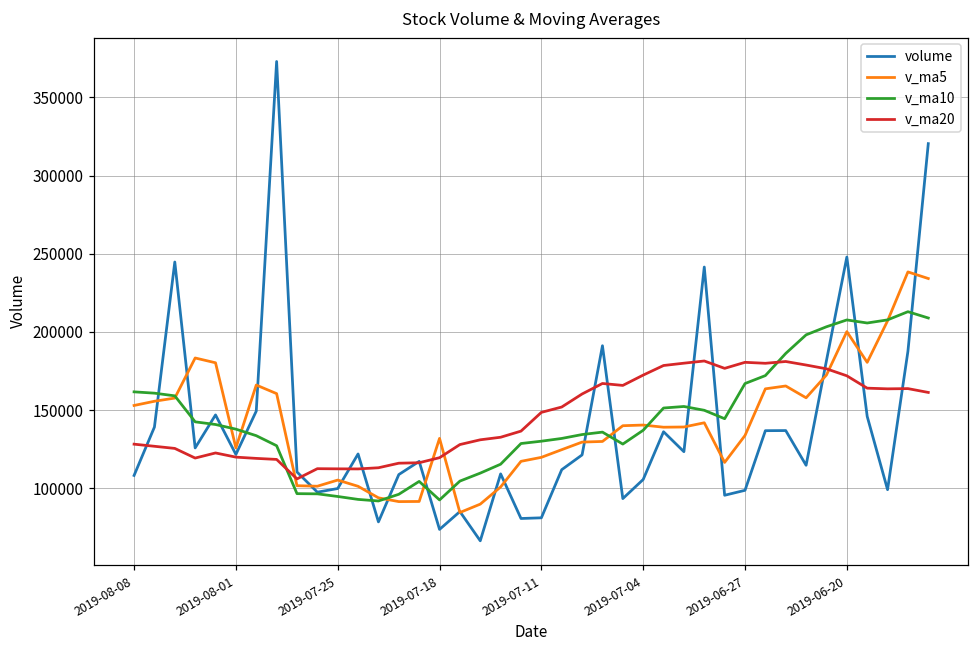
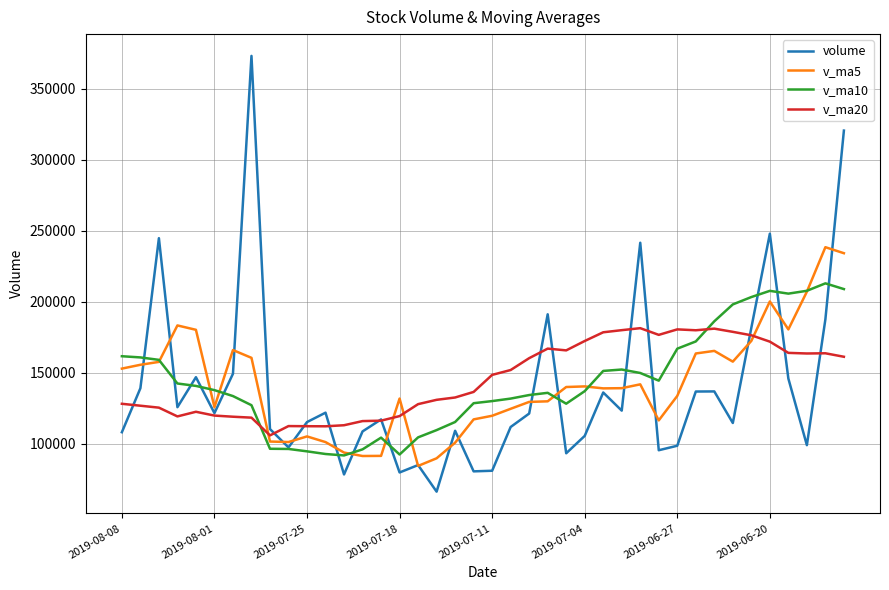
  {
    "volume": {
      "2019-08-08": 108000,
-     "2019-07-25": 100000,
-     "2019-07-18": 74000,
+     "2019-07-25": 115000,
+     "2019-07-18": 80000,
      "2019-07-11": 81000,
      "2019-07-04": 106000,
      "2019-06-27": 99000,
      "2019-06-20": 248000
    },
    "v_ma5": {
      "2019-08-08": 153000,
      "2019-08-01": 126000,
      "2019-07-25": 105000,
      "2019-07-18": 132000,
      "2019-07-11": 120000,
      "2019-07-04": 140000,
      "2019-06-27": 134000,
      "2019-06-20": 200000
    },
    "v_ma10": {
      "2019-08-08": 162000,
      "2019-08-01": 138000,
      "2019-07-25": 95000,
      "2019-07-18": 92000,
      "2019-07-11": 130000,
      "2019-07-04": 137000,
      "2019-06-27": 167000,
      "2019-06-20": 208000
    },
    "v_ma20": {
      "2019-08-08": 128000,
      "2019-07-25": 112000,
      "2019-07-18": 120000,
      "2019-07-11": 149000,
      "2019-07-04": 172000,
      "2019-06-27": 181000,
      "2019-06-20": 172000
    }
  }
